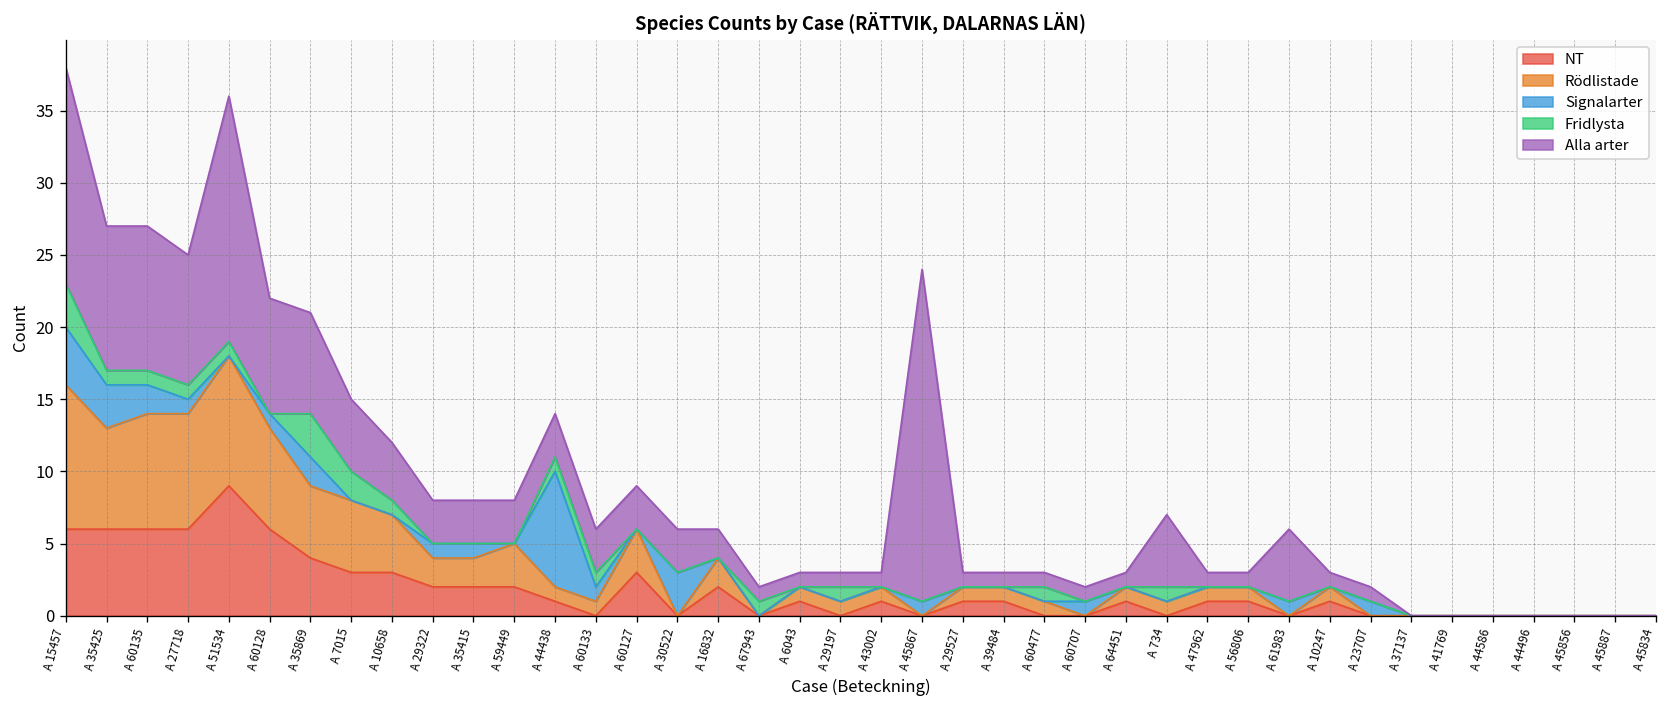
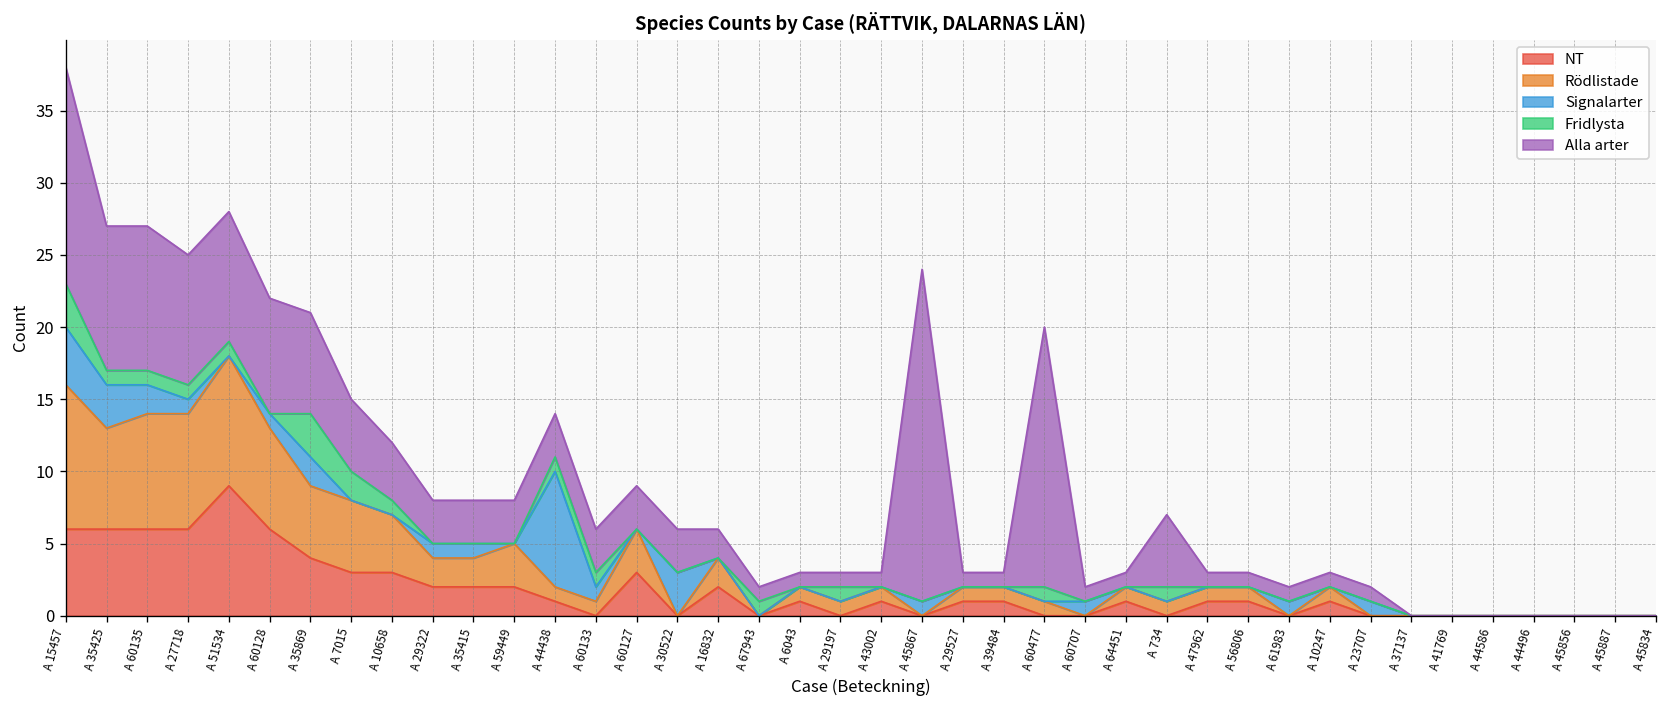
  {
    "Signalarter": {
      "A 15457": 4,
      "A 35425": 3,
      "A 60135": 2,
      "A 27718": 1,
      "A 35869": 2,
      "A 44438": 8,
      "A 60133": 1
    },
    "Fridlysta": {
      "A 15457": 3,
      "A 35425": 1,
      "A 60135": 1,
      "A 27718": 1,
      "A 51534": 1,
      "A 35869": 3,
      "A 7015": 2,
      "A 10658": 1,
      "A 44438": 1,
      "A 60133": 1,
      "A 67943": 1,
      "A 29197": 1,
      "A 60477": 1,
      "A 734": 1
    },
    "Alla arter": {
      "A 15457": 15,
      "A 35425": 10,
      "A 60135": 10,
      "A 27718": 9,
-     "A 51534": 17,
+     "A 51534": 9,
      "A 60128": 8,
      "A 35869": 7,
      "A 7015": 5,
      "A 10658": 4,
      "A 29322": 3,
      "A 35415": 3,
      "A 59449": 3,
      "A 44438": 3,
      "A 60133": 3,
      "A 60127": 3,
      "A 30522": 3,
      "A 16832": 2,
      "A 67943": 1,
      "A 6043": 1,
      "A 29197": 1,
      "A 43002": 1,
      "A 45867": 23,
      "A 29527": 1,
      "A 39484": 1,
-     "A 60477": 1,
+     "A 60477": 18,
      "A 60707": 1,
      "A 64451": 1,
      "A 734": 5,
      "A 47962": 1,
      "A 56806": 1,
-     "A 61983": 5,
+     "A 61983": 1,
      "A 10247": 1,
      "A 23707": 1
    }
  }
